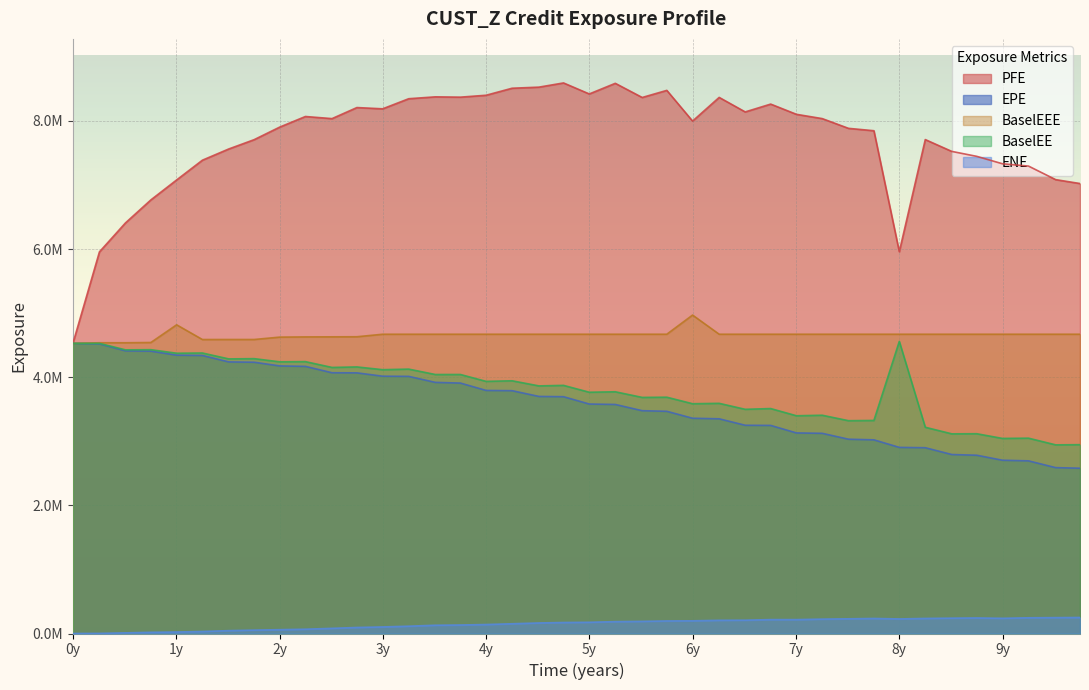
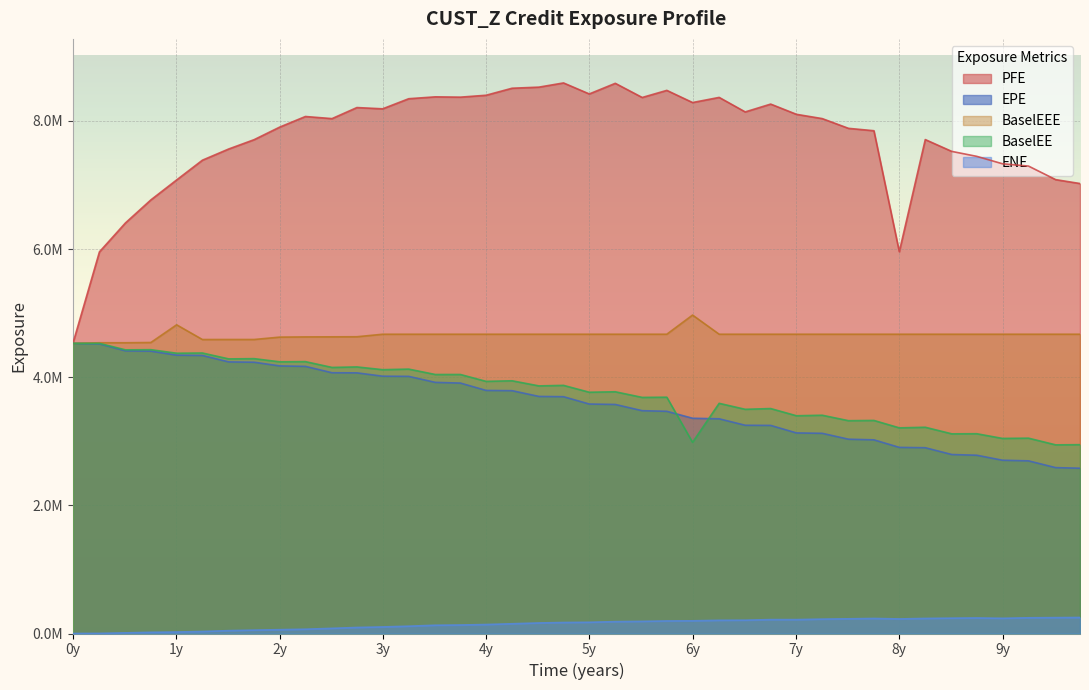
  {
    "PFE": {
      "1y": 7100000,
      "2y": 7900000,
      "3y": 8200000,
      "4y": 8400000,
      "5y": 8400000,
-     "6y": 8000000,
+     "6y": 8300000,
      "7y": 8100000,
      "8y": 6000000
    },
    "BaselEEE": {
      "1y": 4800000,
      "2y": 4600000,
      "3y": 4700000,
      "4y": 4700000,
      "5y": 4700000,
      "6y": 5000000,
      "7y": 4700000,
      "8y": 4700000,
      "9y": 4700000
    },
    "BaselEE": {
      "2y": 4200000,
      "3y": 4100000,
      "4y": 3900000,
      "5y": 3800000,
-     "6y": 3600000,
+     "6y": 3000000,
      "7y": 3400000,
-     "8y": 4600000,
+     "8y": 3200000,
      "9y": 3000000
    }
  }
